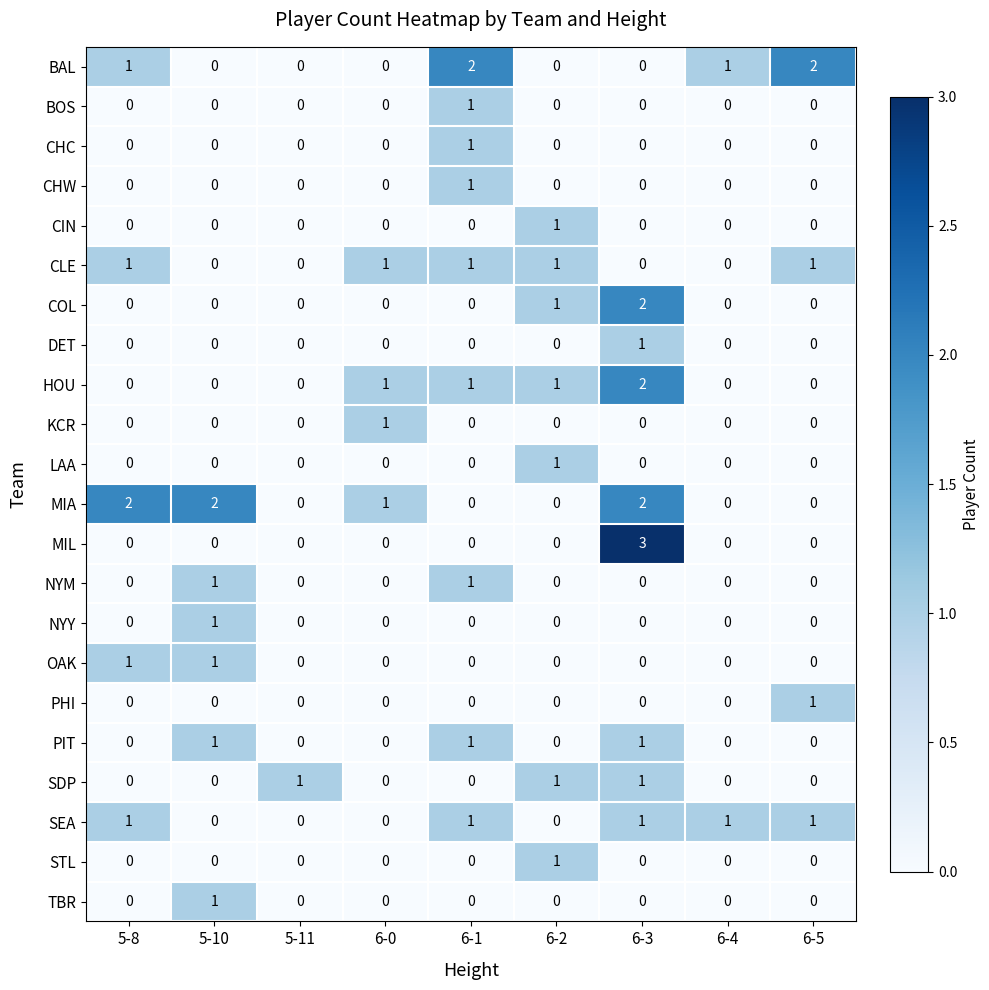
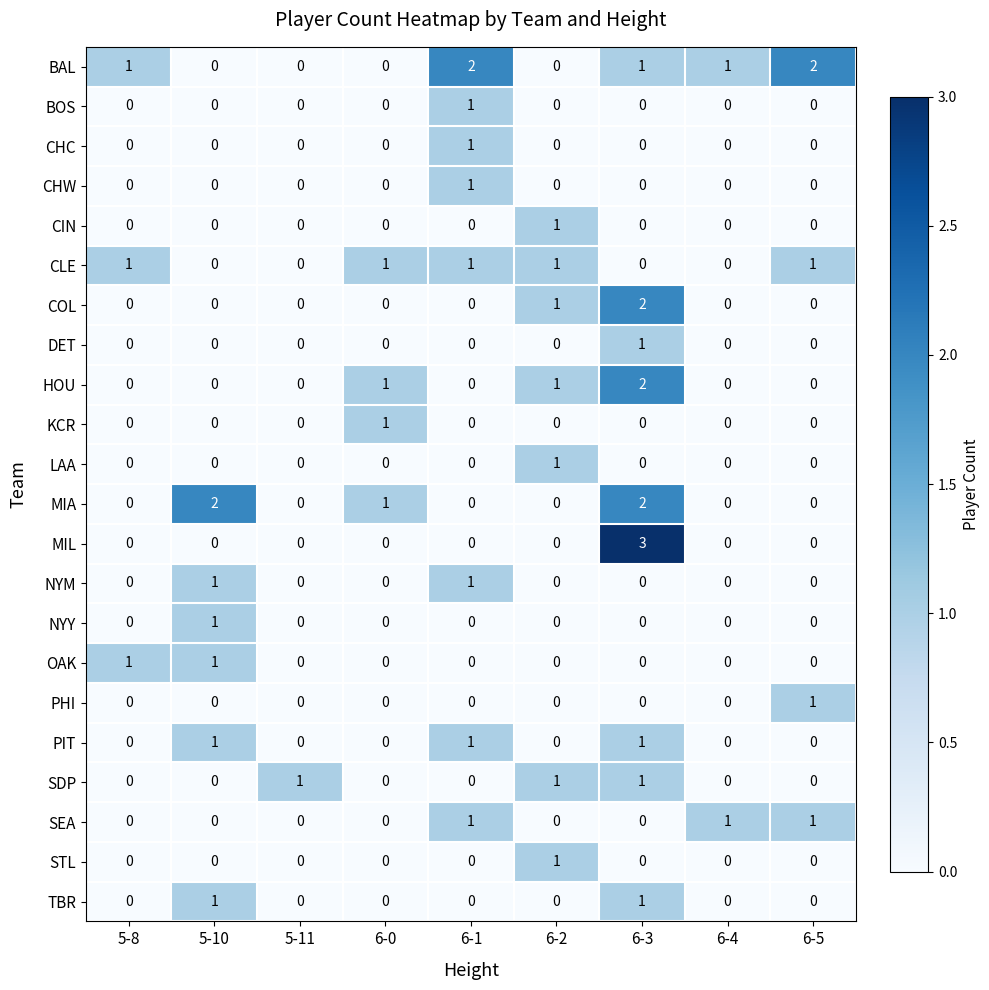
  {
    "BAL": {
      "5-8": 1,
      "5-10": 0,
      "5-11": 0,
      "6-0": 0,
      "6-1": 2,
      "6-2": 0,
-     "6-3": 0,
+     "6-3": 1,
      "6-4": 1,
      "6-5": 2
    },
    "BOS": {
      "5-8": 0,
      "5-10": 0,
      "5-11": 0,
      "6-0": 0,
      "6-1": 1,
      "6-2": 0,
      "6-3": 0,
      "6-4": 0,
      "6-5": 0
    },
    "CHC": {
      "5-8": 0,
      "5-10": 0,
      "5-11": 0,
      "6-0": 0,
      "6-1": 1,
      "6-2": 0,
      "6-3": 0,
      "6-4": 0,
      "6-5": 0
    },
    "CHW": {
      "5-8": 0,
      "5-10": 0,
      "5-11": 0,
      "6-0": 0,
      "6-1": 1,
      "6-2": 0,
      "6-3": 0,
      "6-4": 0,
      "6-5": 0
    },
    "CIN": {
      "5-8": 0,
      "5-10": 0,
      "5-11": 0,
      "6-0": 0,
      "6-1": 0,
      "6-2": 1,
      "6-3": 0,
      "6-4": 0,
      "6-5": 0
    },
    "CLE": {
      "5-8": 1,
      "5-10": 0,
      "5-11": 0,
      "6-0": 1,
      "6-1": 1,
      "6-2": 1,
      "6-3": 0,
      "6-4": 0,
      "6-5": 1
    },
    "COL": {
      "5-8": 0,
      "5-10": 0,
      "5-11": 0,
      "6-0": 0,
      "6-1": 0,
      "6-2": 1,
      "6-3": 2,
      "6-4": 0,
      "6-5": 0
    },
    "DET": {
      "5-8": 0,
      "5-10": 0,
      "5-11": 0,
      "6-0": 0,
      "6-1": 0,
      "6-2": 0,
      "6-3": 1,
      "6-4": 0,
      "6-5": 0
    },
    "HOU": {
      "5-8": 0,
      "5-10": 0,
      "5-11": 0,
      "6-0": 1,
-     "6-1": 1,
+     "6-1": 0,
      "6-2": 1,
      "6-3": 2,
      "6-4": 0,
      "6-5": 0
    },
    "KCR": {
      "5-8": 0,
      "5-10": 0,
      "5-11": 0,
      "6-0": 1,
      "6-1": 0,
      "6-2": 0,
      "6-3": 0,
      "6-4": 0,
      "6-5": 0
    },
    "LAA": {
      "5-8": 0,
      "5-10": 0,
      "5-11": 0,
      "6-0": 0,
      "6-1": 0,
      "6-2": 1,
      "6-3": 0,
      "6-4": 0,
      "6-5": 0
    },
    "MIA": {
-     "5-8": 2,
+     "5-8": 0,
      "5-10": 2,
      "5-11": 0,
      "6-0": 1,
      "6-1": 0,
      "6-2": 0,
      "6-3": 2,
      "6-4": 0,
      "6-5": 0
    },
    "MIL": {
      "5-8": 0,
      "5-10": 0,
      "5-11": 0,
      "6-0": 0,
      "6-1": 0,
      "6-2": 0,
      "6-3": 3,
      "6-4": 0,
      "6-5": 0
    },
    "NYM": {
      "5-8": 0,
      "5-10": 1,
      "5-11": 0,
      "6-0": 0,
      "6-1": 1,
      "6-2": 0,
      "6-3": 0,
      "6-4": 0,
      "6-5": 0
    },
    "NYY": {
      "5-8": 0,
      "5-10": 1,
      "5-11": 0,
      "6-0": 0,
      "6-1": 0,
      "6-2": 0,
      "6-3": 0,
      "6-4": 0,
      "6-5": 0
    },
    "OAK": {
      "5-8": 1,
      "5-10": 1,
      "5-11": 0,
      "6-0": 0,
      "6-1": 0,
      "6-2": 0,
      "6-3": 0,
      "6-4": 0,
      "6-5": 0
    },
    "PHI": {
      "5-8": 0,
      "5-10": 0,
      "5-11": 0,
      "6-0": 0,
      "6-1": 0,
      "6-2": 0,
      "6-3": 0,
      "6-4": 0,
      "6-5": 1
    },
    "PIT": {
      "5-8": 0,
      "5-10": 1,
      "5-11": 0,
      "6-0": 0,
      "6-1": 1,
      "6-2": 0,
      "6-3": 1,
      "6-4": 0,
      "6-5": 0
    },
    "SDP": {
      "5-8": 0,
      "5-10": 0,
      "5-11": 1,
      "6-0": 0,
      "6-1": 0,
      "6-2": 1,
      "6-3": 1,
      "6-4": 0,
      "6-5": 0
    },
    "SEA": {
-     "5-8": 1,
+     "5-8": 0,
      "5-10": 0,
      "5-11": 0,
      "6-0": 0,
      "6-1": 1,
      "6-2": 0,
-     "6-3": 1,
+     "6-3": 0,
      "6-4": 1,
      "6-5": 1
    },
    "STL": {
      "5-8": 0,
      "5-10": 0,
      "5-11": 0,
      "6-0": 0,
      "6-1": 0,
      "6-2": 1,
      "6-3": 0,
      "6-4": 0,
      "6-5": 0
    },
    "TBR": {
      "5-8": 0,
      "5-10": 1,
      "5-11": 0,
      "6-0": 0,
      "6-1": 0,
      "6-2": 0,
-     "6-3": 0,
+     "6-3": 1,
      "6-4": 0,
      "6-5": 0
    }
  }
